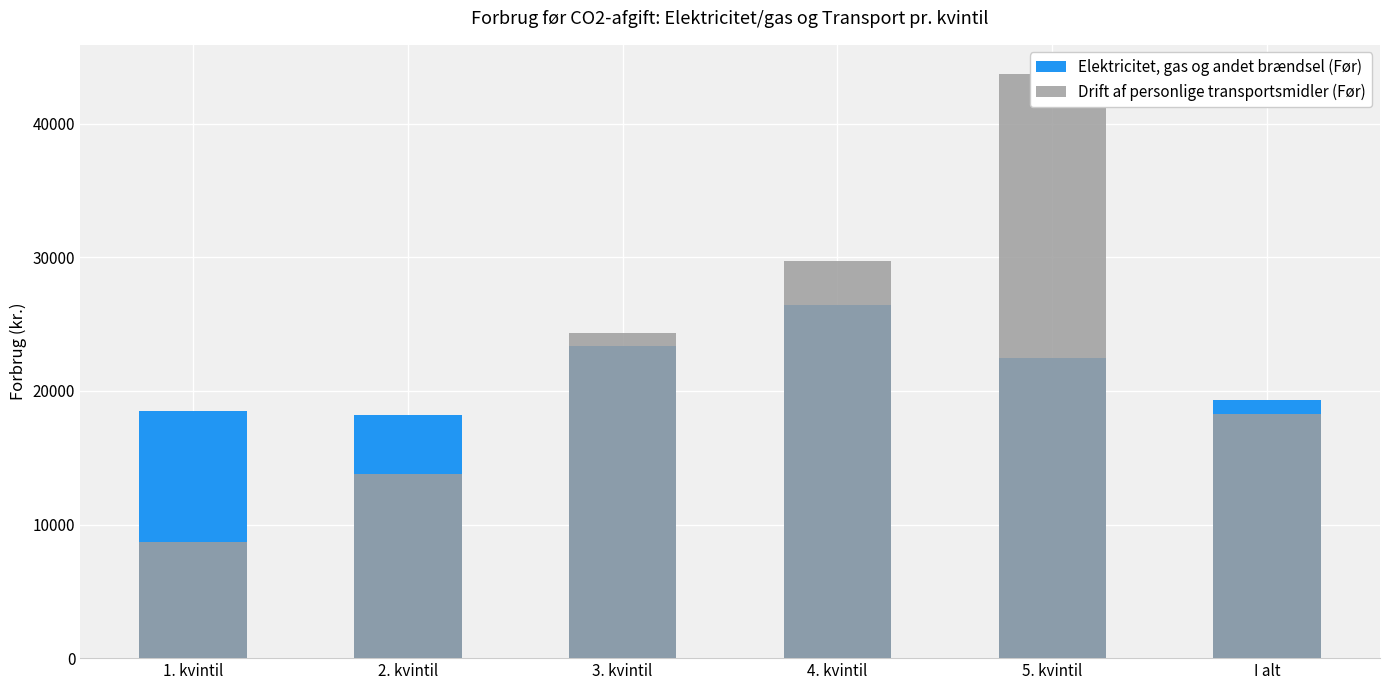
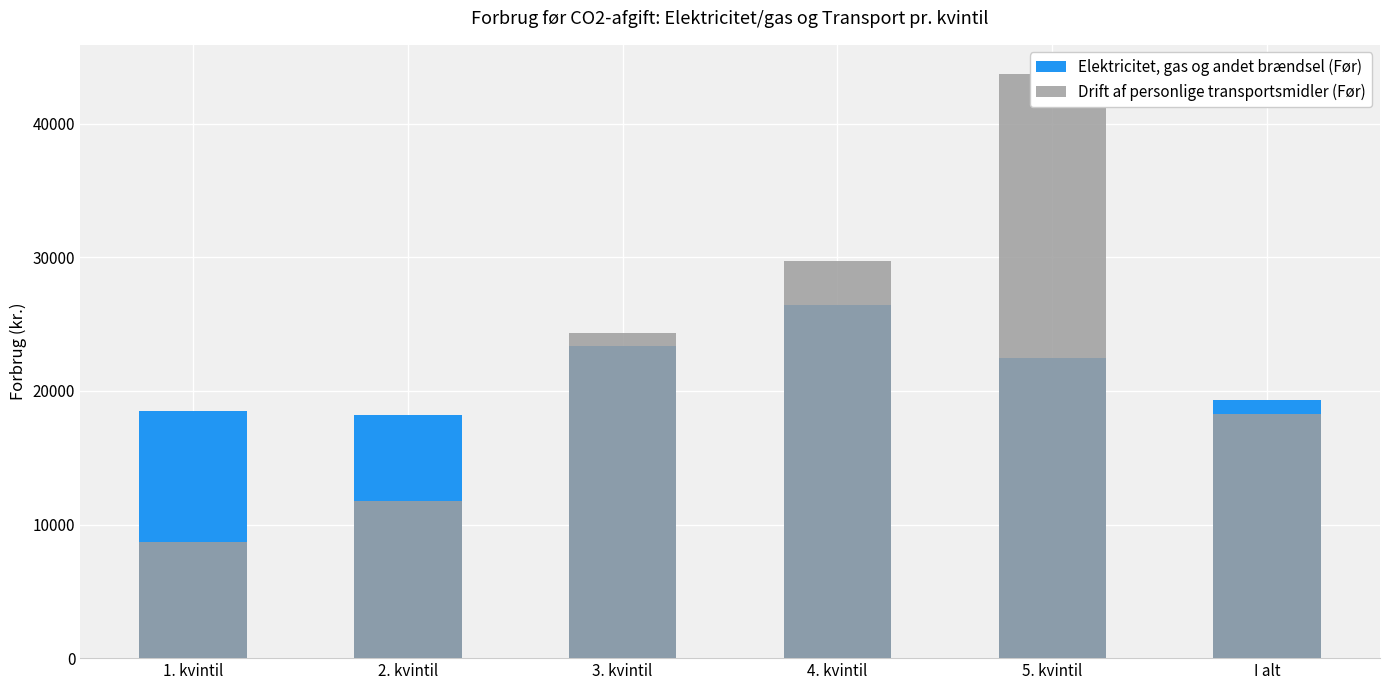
  {
    "Elektricitet, gas og andet brændsel (Før)": {
      "1. kvintil": 18500,
      "2. kvintil": 18200,
      "I alt": 19300
    },
    "Drift af personlige transportsmidler (Før)": {
-     "2. kvintil": 13800,
+     "2. kvintil": 11700,
      "3. kvintil": 24300,
      "4. kvintil": 29700
    }
  }
